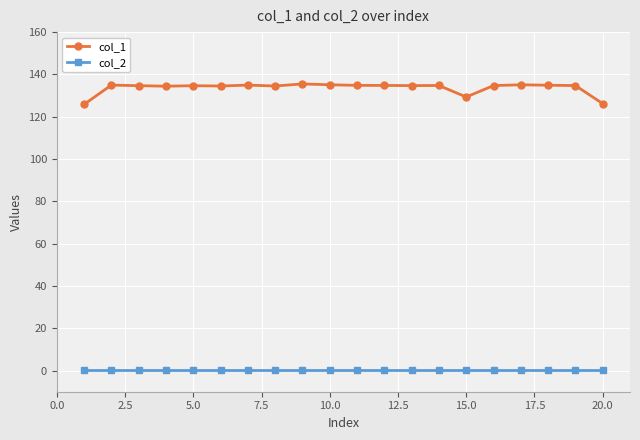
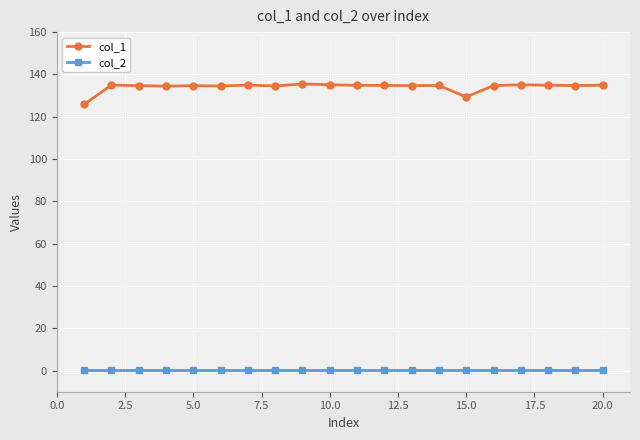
  {
    "col_1": {
      "5.0": 135,
      "10.0": 135,
      "15.0": 129,
-     "20.0": 126
+     "20.0": 135
    },
    "col_2": {
      "5.0": 0,
      "10.0": 0,
      "15.0": 0,
      "20.0": 0
    }
  }
